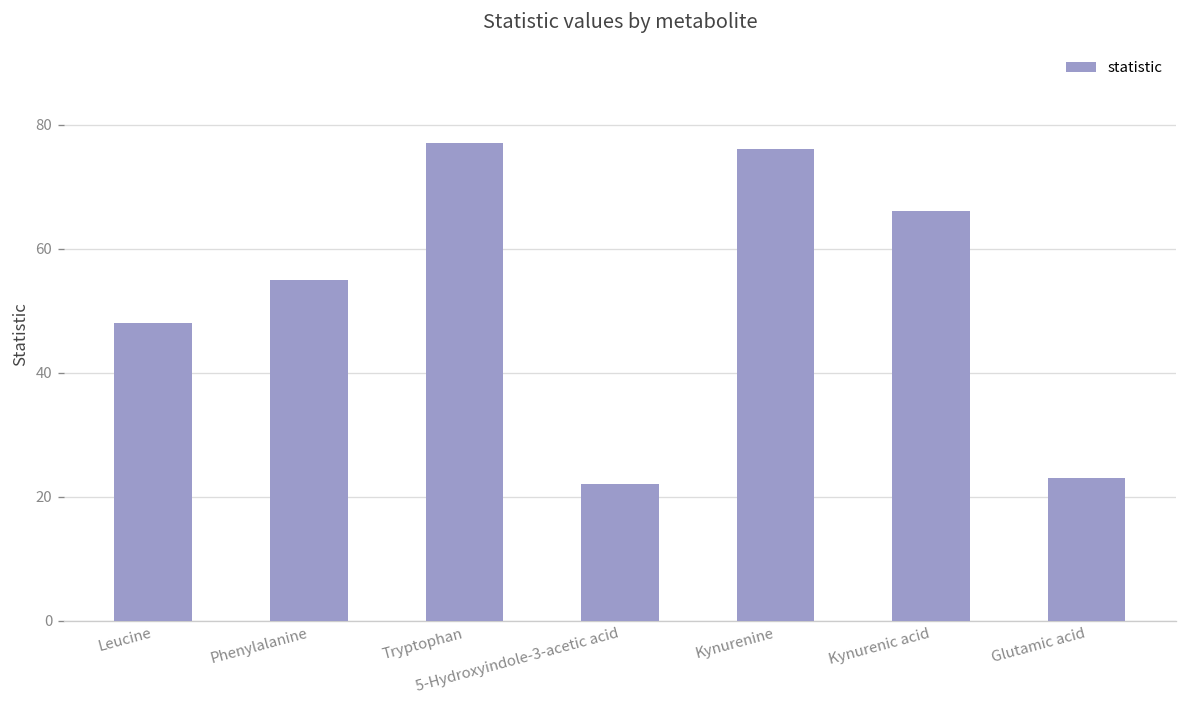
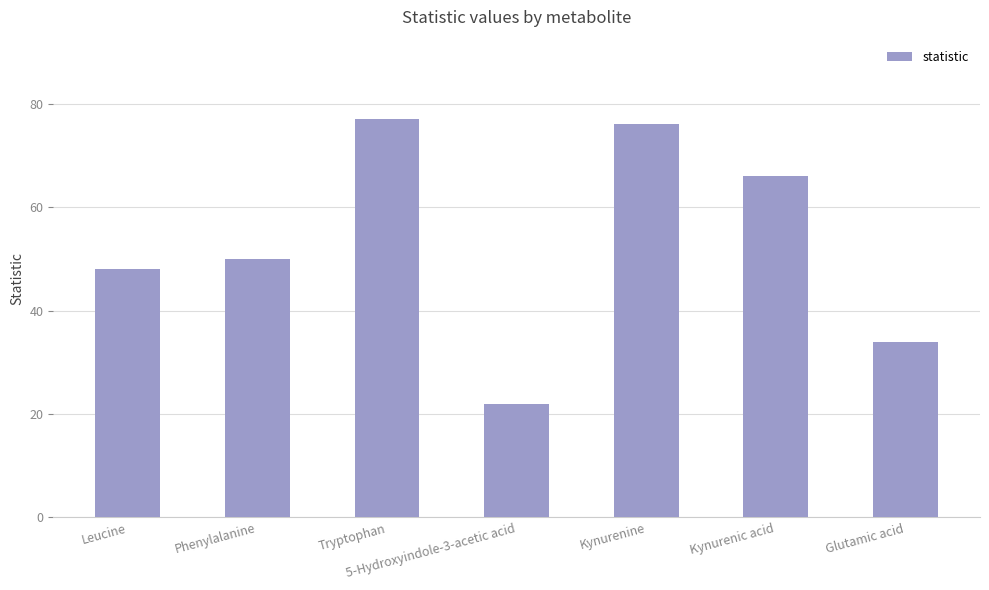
  {
    "Leucine": 48,
-   "Phenylalanine": 55,
+   "Phenylalanine": 50,
    "Tryptophan": 77,
    "5-Hydroxyindole-3-acetic acid": 22,
    "Kynurenine": 76,
    "Kynurenic acid": 66,
-   "Glutamic acid": 23
+   "Glutamic acid": 34
  }
